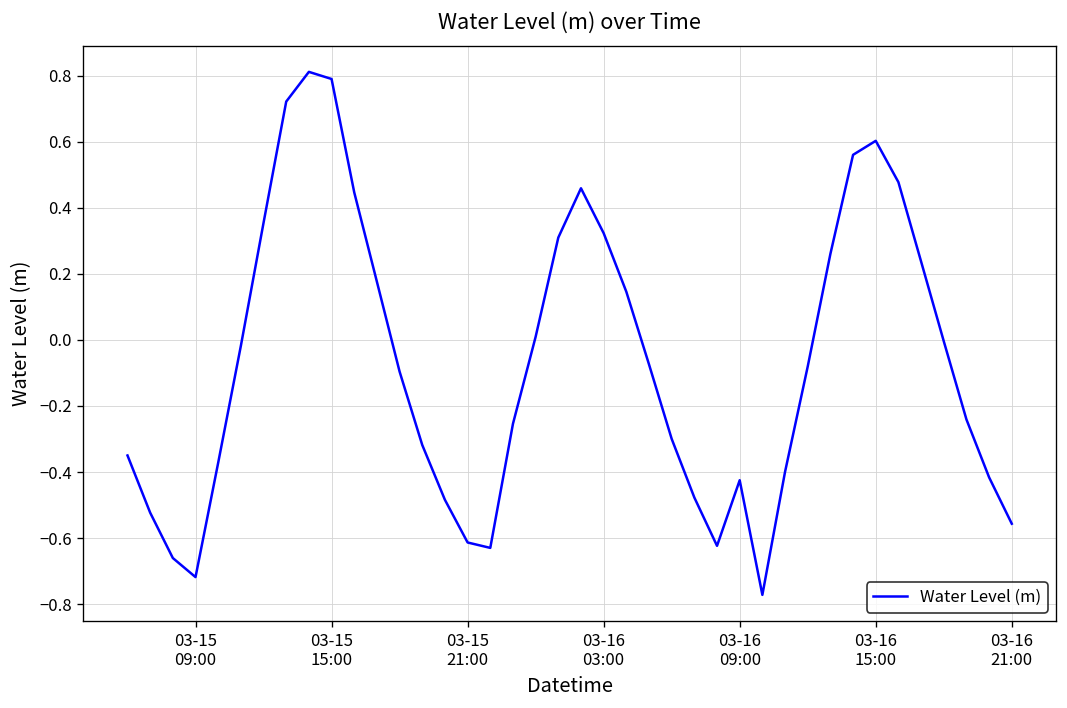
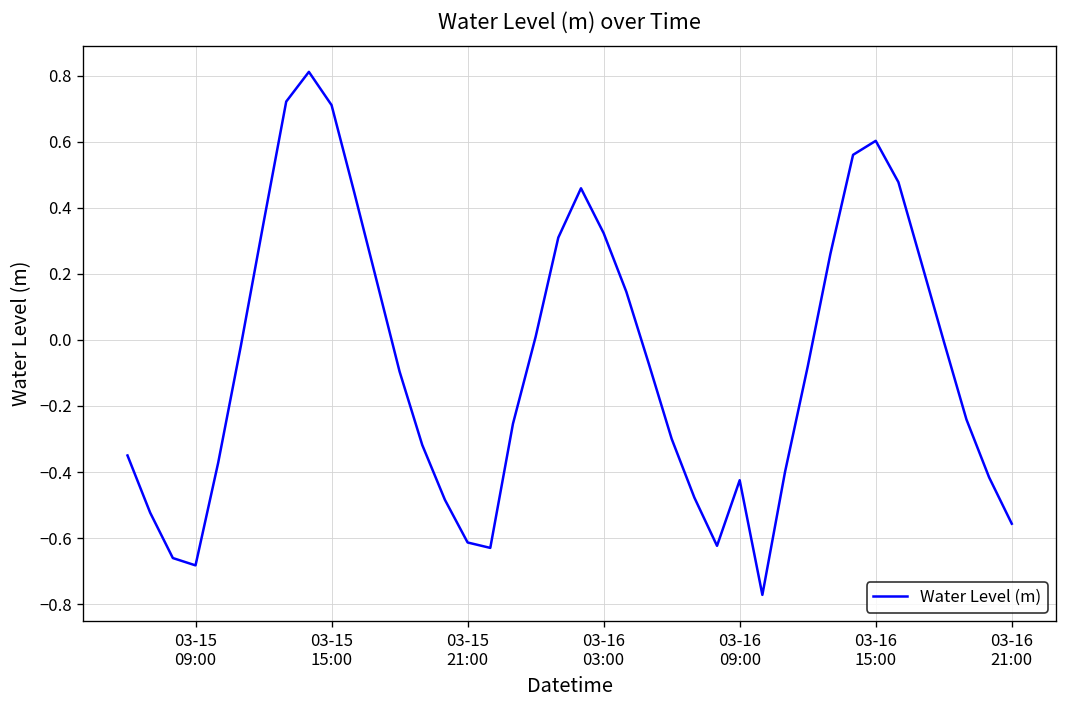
  {
-   "03-15 09:00": -0.72,
-   "03-15 15:00": 0.79,
+   "03-15 09:00": -0.68,
+   "03-15 15:00": 0.71,
    "03-15 21:00": -0.61,
    "03-16 03:00": 0.32,
    "03-16 09:00": -0.42,
    "03-16 15:00": 0.60,
    "03-16 21:00": -0.56
  }
